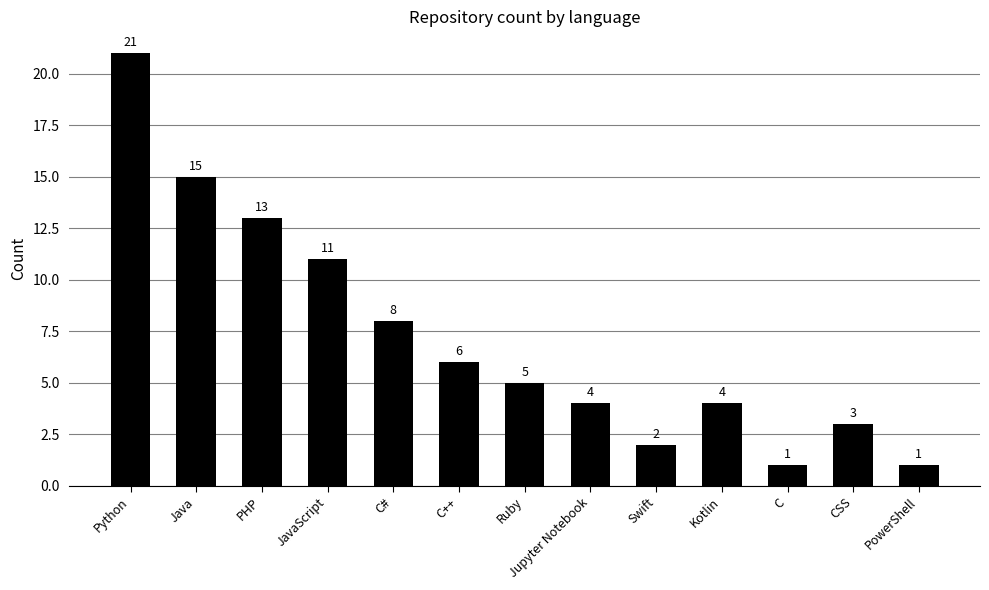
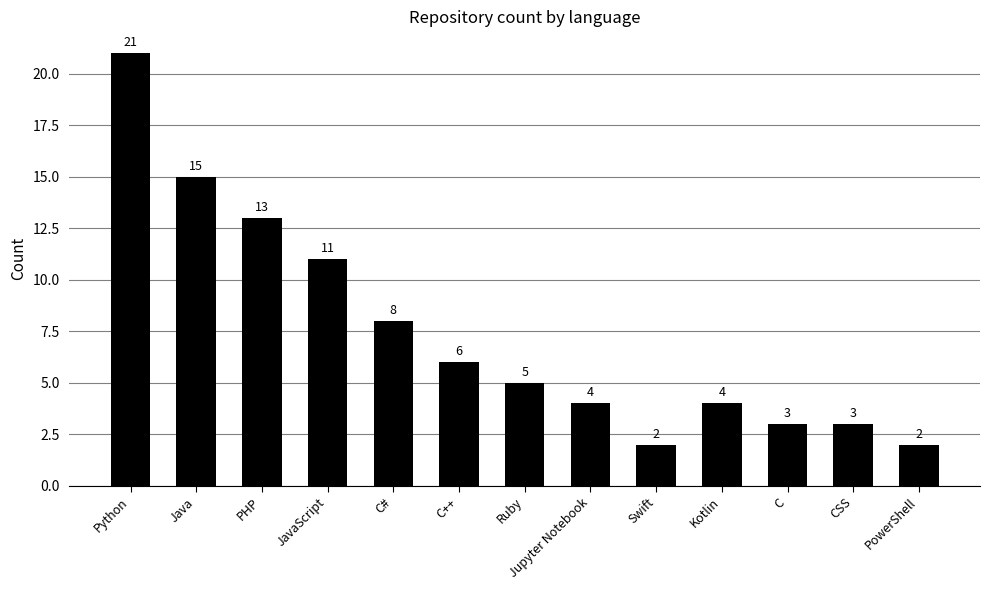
  {
    "Python": 21,
    "Java": 15,
    "PHP": 13,
    "JavaScript": 11,
    "C#": 8,
    "C++": 6,
    "Ruby": 5,
    "Jupyter Notebook": 4,
    "Swift": 2,
    "Kotlin": 4,
-   "C": 1,
+   "C": 3,
    "CSS": 3,
-   "PowerShell": 1
+   "PowerShell": 2
  }
